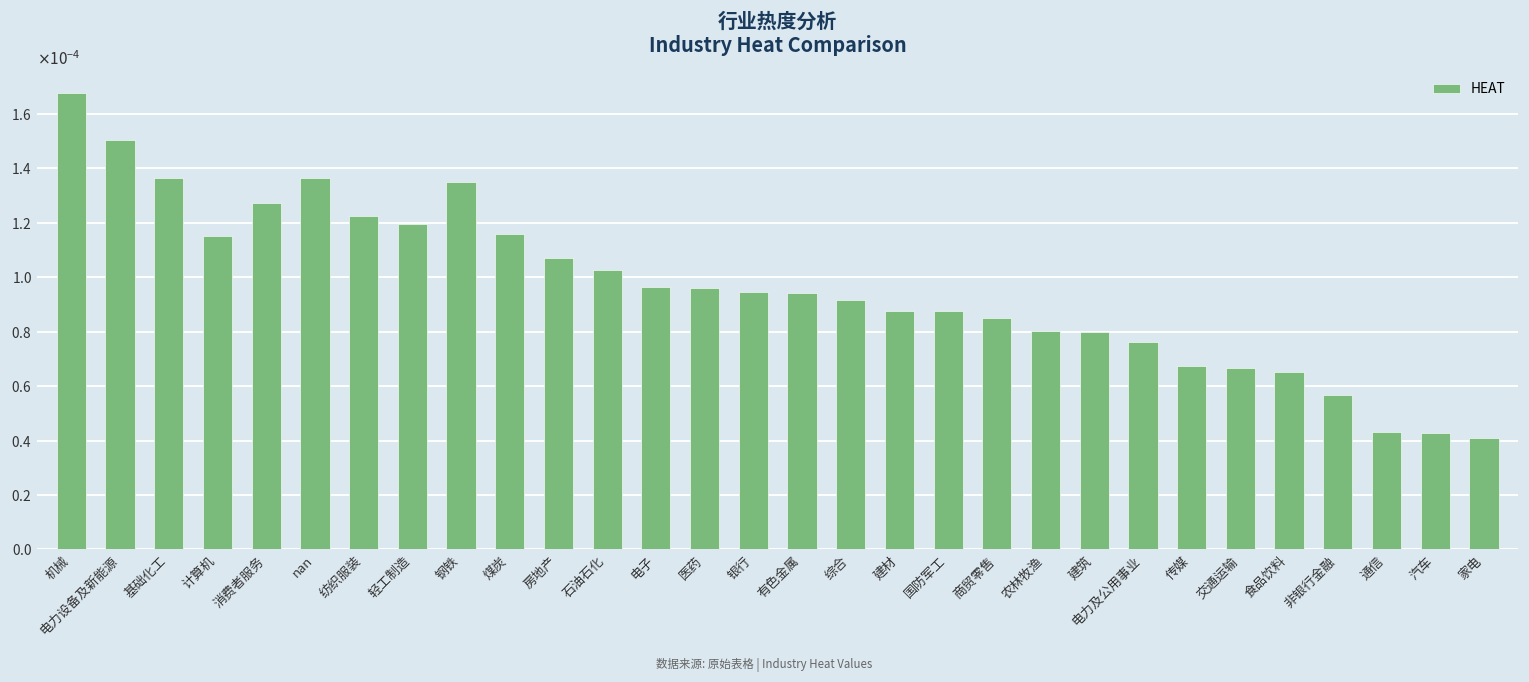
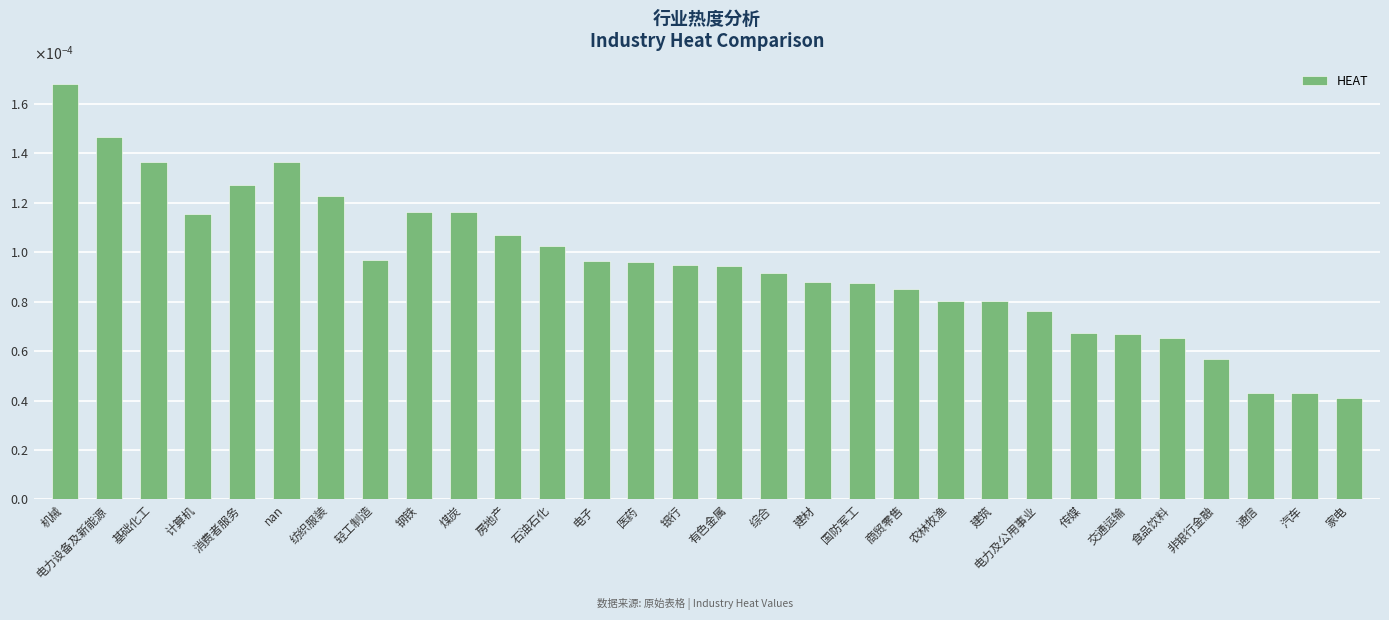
  {
    "机械": 0.000168,
-   "电力设备及新能源": 0.000151,
+   "电力设备及新能源": 0.000147,
    "基础化工": 0.000136,
    "计算机": 0.000115,
    "消费者服务": 0.000127,
    "nan": 0.000137,
    "纺织服装": 0.000123,
-   "轻工制造": 0.000120,
-   "钢铁": 0.000135,
+   "轻工制造": 0.000097,
+   "钢铁": 0.000116,
    "煤炭": 0.000116,
    "房地产": 0.000107,
    "石油石化": 0.000103,
    "电子": 0.000096,
    "医药": 0.000096,
    "银行": 0.000095,
    "有色金属": 0.000094,
    "综合": 0.000092,
    "建材": 0.000088,
    "国防军工": 0.000088,
    "商贸零售": 0.000085,
    "农林牧渔": 0.000080,
    "建筑": 0.000080,
    "电力及公用事业": 0.000076,
    "传媒": 0.000067,
    "交通运输": 0.000067,
    "食品饮料": 0.000065,
    "非银行金融": 0.000057,
    "通信": 0.000043,
    "汽车": 0.000043,
    "家电": 0.000041
  }
